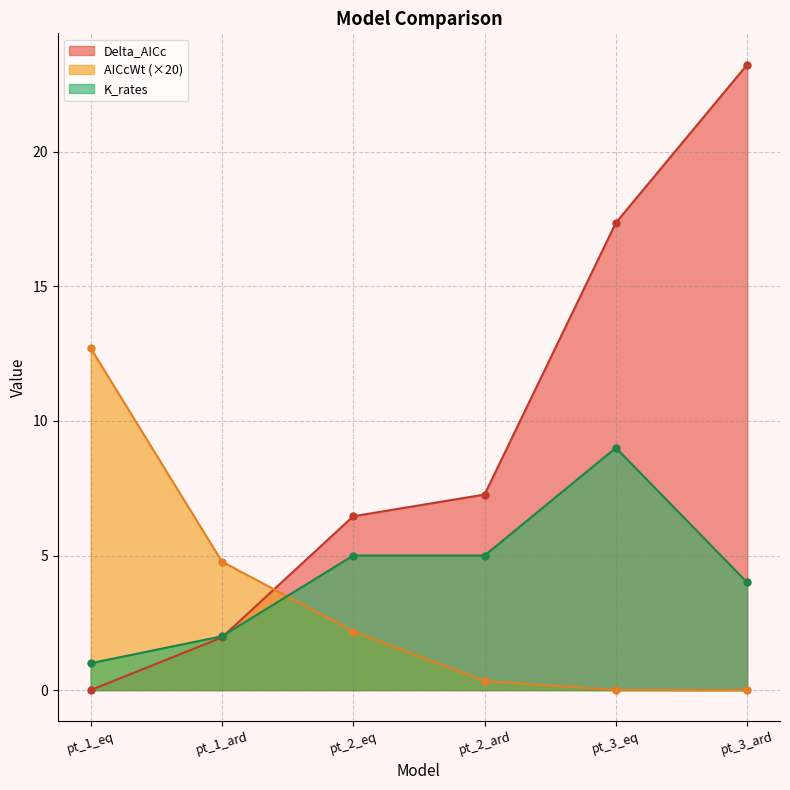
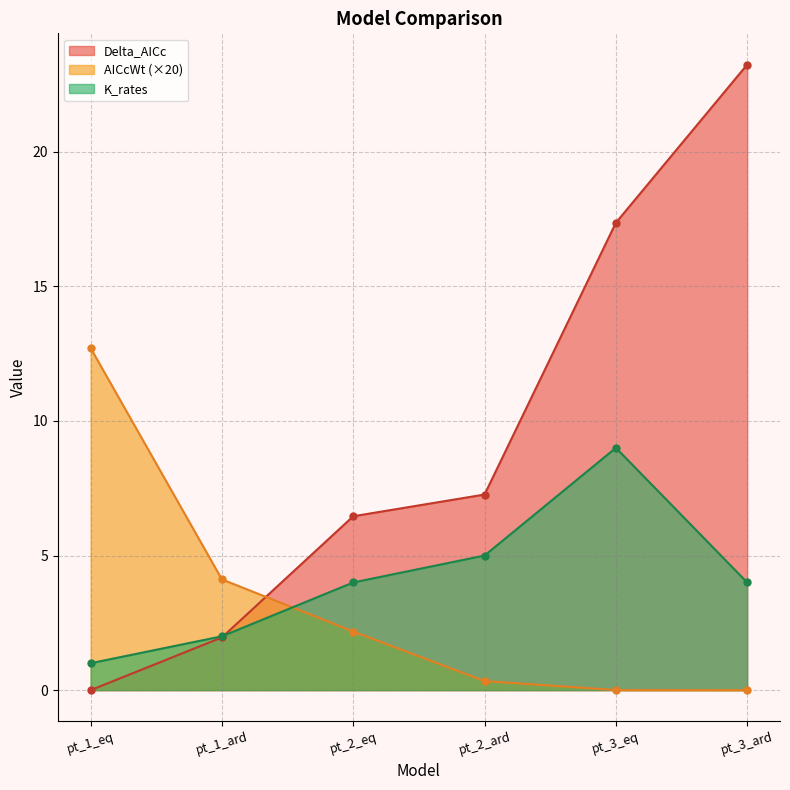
  {
    "Delta_AICc": {
      "pt_1_eq": 0.0,
      "pt_2_eq": 6.5,
      "pt_2_ard": 7.3,
      "pt_3_eq": 17.4,
      "pt_3_ard": 23.2
    },
    "AICcWt (×20)": {
      "pt_1_eq": 12.7,
-     "pt_1_ard": 4.8,
+     "pt_1_ard": 4.1,
      "pt_2_eq": 2.2,
      "pt_2_ard": 0.3,
      "pt_3_eq": 0.0,
      "pt_3_ard": 0.0
    },
    "K_rates": {
      "pt_1_eq": 1,
-     "pt_2_eq": 5,
+     "pt_2_eq": 4,
      "pt_2_ard": 5,
      "pt_3_eq": 9,
      "pt_3_ard": 4
    }
  }
